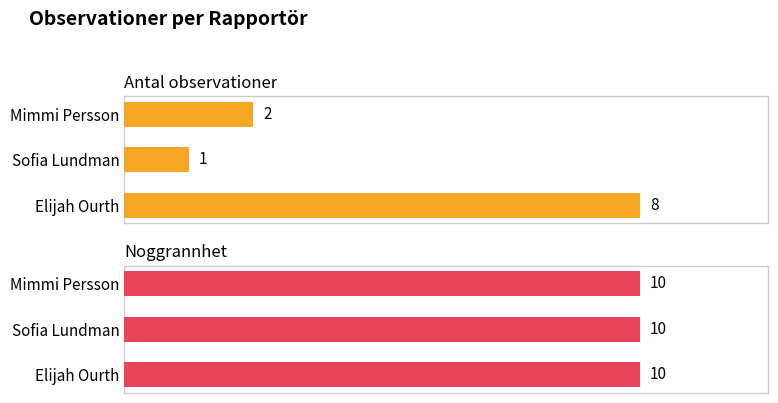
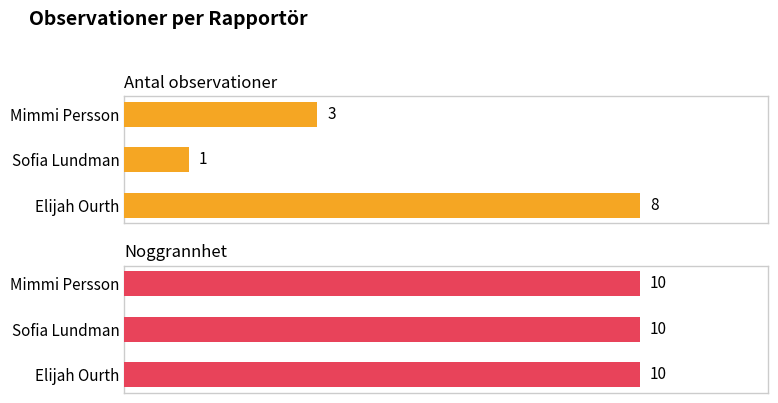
  {
    "Antal observationer": {
-     "Mimmi Persson": 2,
+     "Mimmi Persson": 3,
      "Sofia Lundman": 1,
      "Elijah Ourth": 8
    },
    "Noggrannhet": {
      "Mimmi Persson": 10,
      "Sofia Lundman": 10,
      "Elijah Ourth": 10
    }
  }
